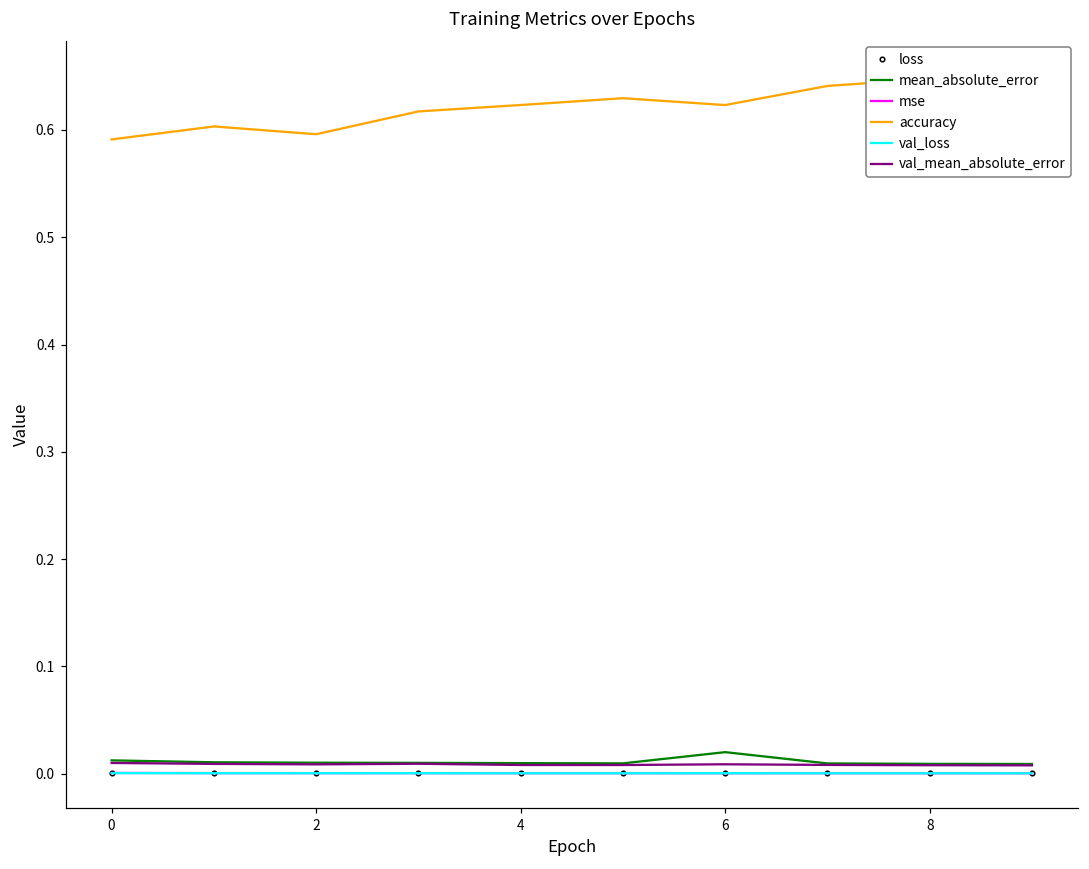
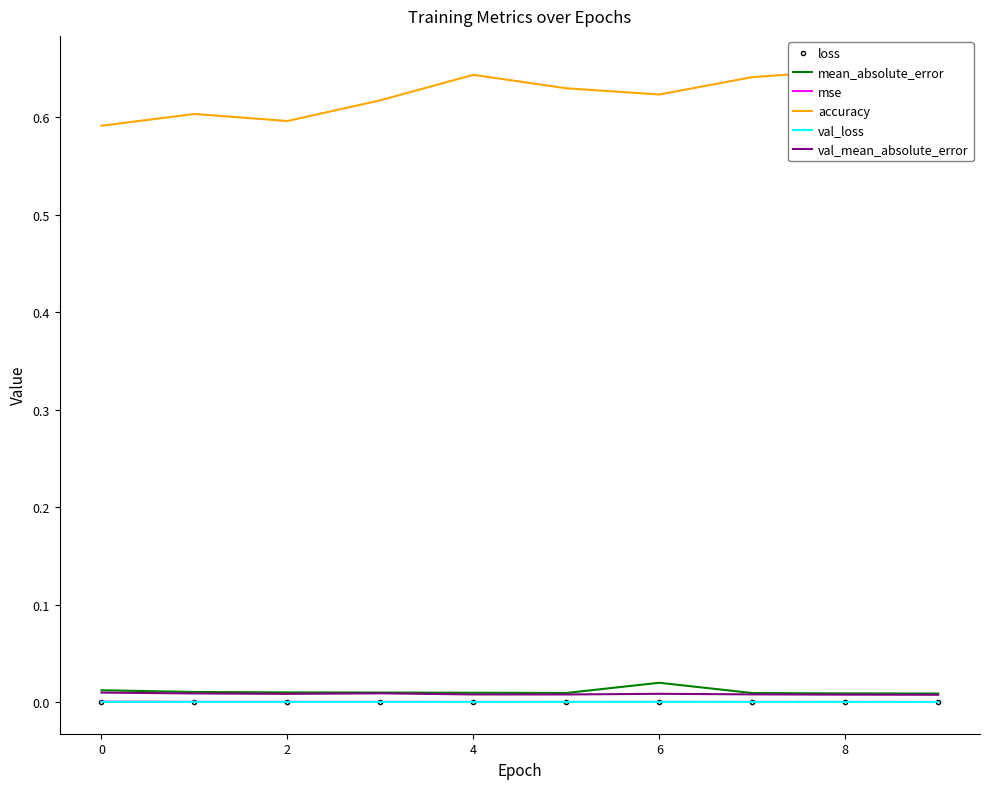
  {
    "val_loss": {
      "0": 0.00,
      "2": 0.00,
      "4": 0.00,
      "6": 0.00,
      "8": 0.00
    },
    "mean_absolute_error": {
      "6": 0.02
    },
    "accuracy": {
      "0": 0.59,
      "2": 0.60,
-     "4": 0.62,
+     "4": 0.64,
      "6": 0.62
    },
    "val_mean_absolute_error": {
      "6": 0.01
    }
  }
